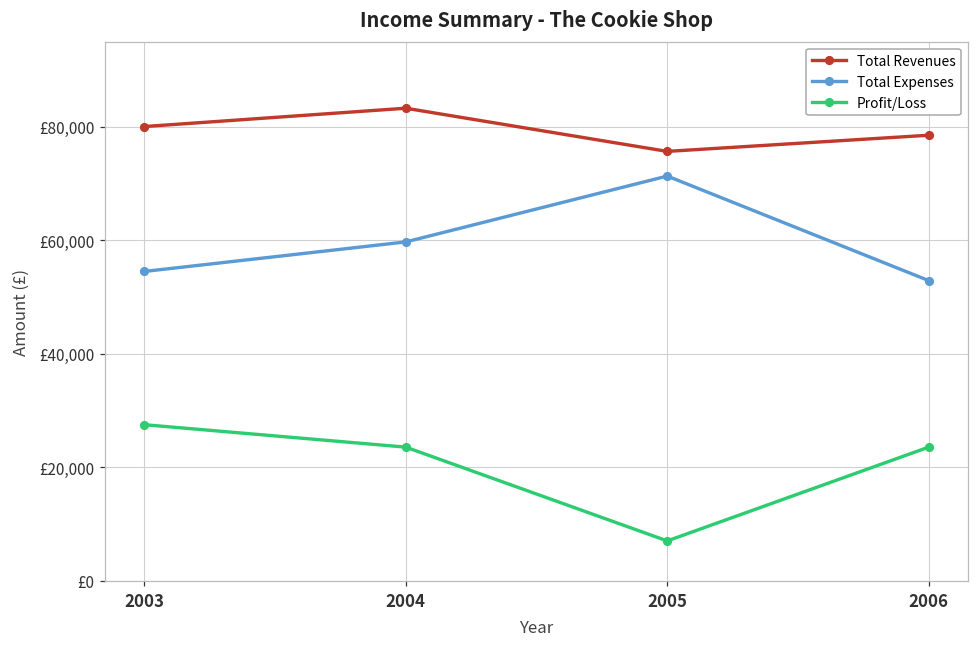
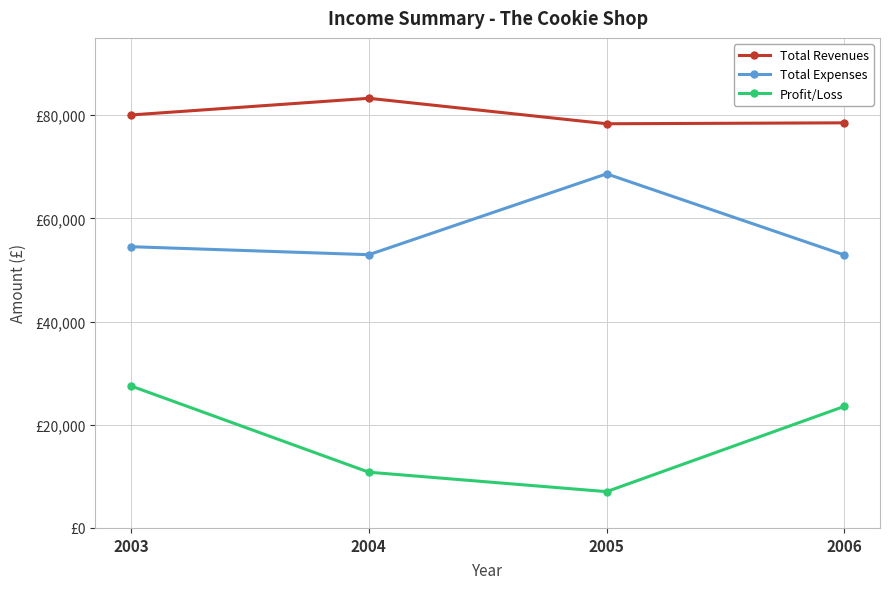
  {
    "Total Revenues": {
      "2003": "£80,000",
      "2004": "£83,000",
-     "2005": "£76,000",
+     "2005": "£78,000",
      "2006": "£79,000"
    },
    "Total Expenses": {
      "2003": "£55,000",
-     "2004": "£60,000",
-     "2005": "£71,000",
+     "2004": "£53,000",
+     "2005": "£69,000",
      "2006": "£53,000"
    },
    "Profit/Loss": {
      "2003": "£28,000",
-     "2004": "£24,000",
+     "2004": "£11,000",
      "2005": "£7,000",
      "2006": "£24,000"
    }
  }
